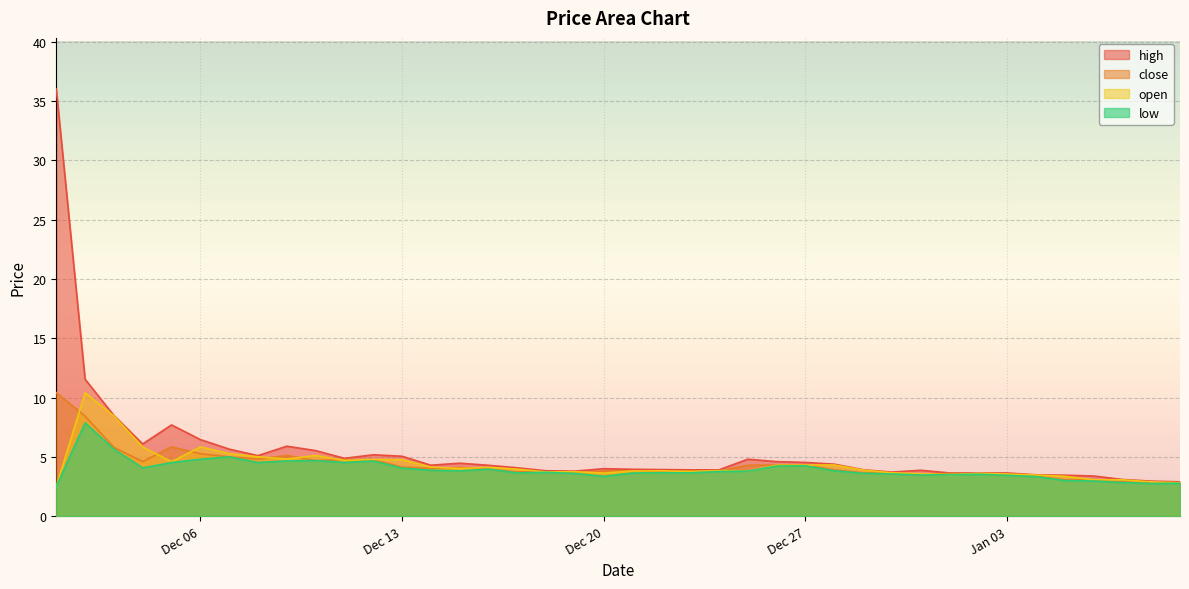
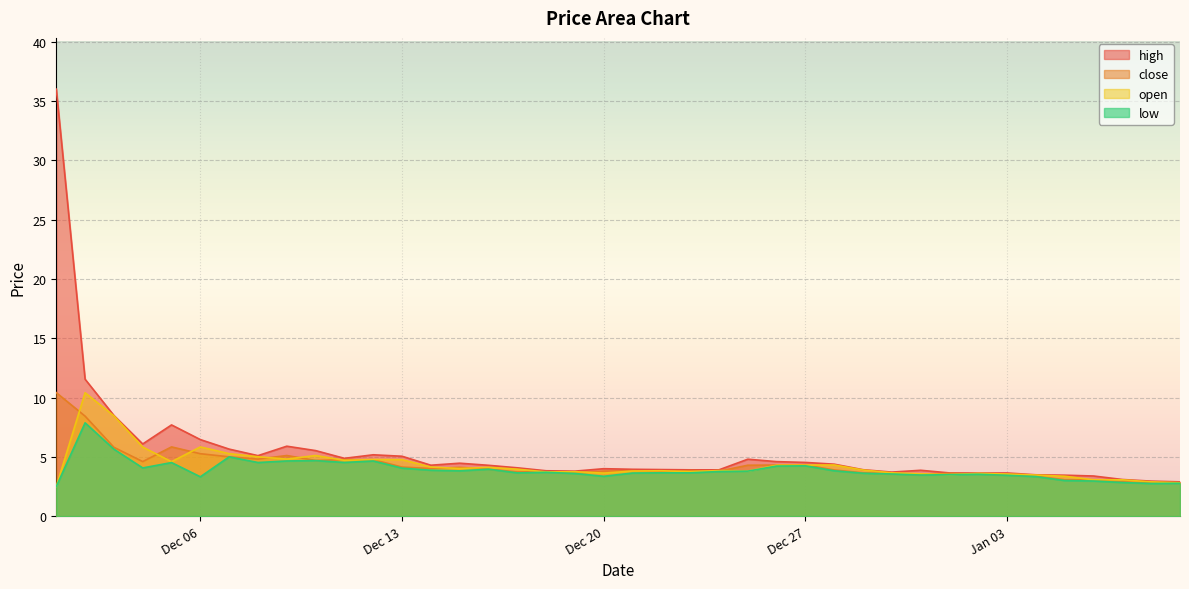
  {
    "open": {
      "Dec 06": 5.8,
      "Dec 13": 4.8
    },
    "low": {
-     "Dec 06": 4.8,
+     "Dec 06": 3.3,
      "Dec 20": 3.4
    }
  }
